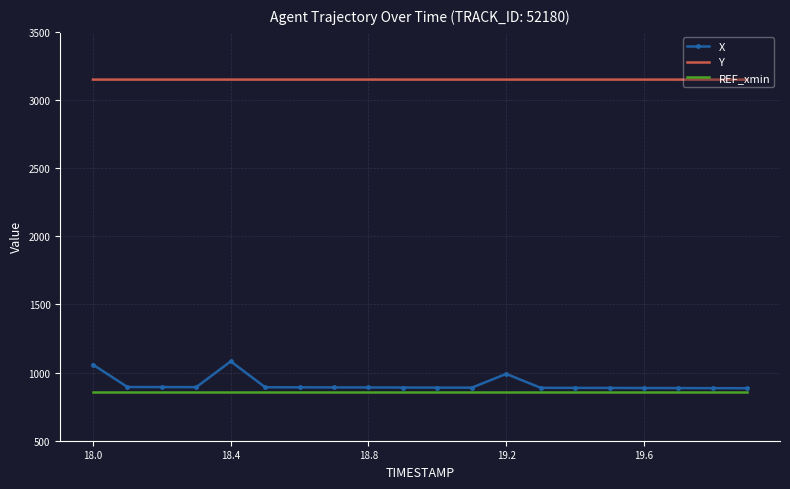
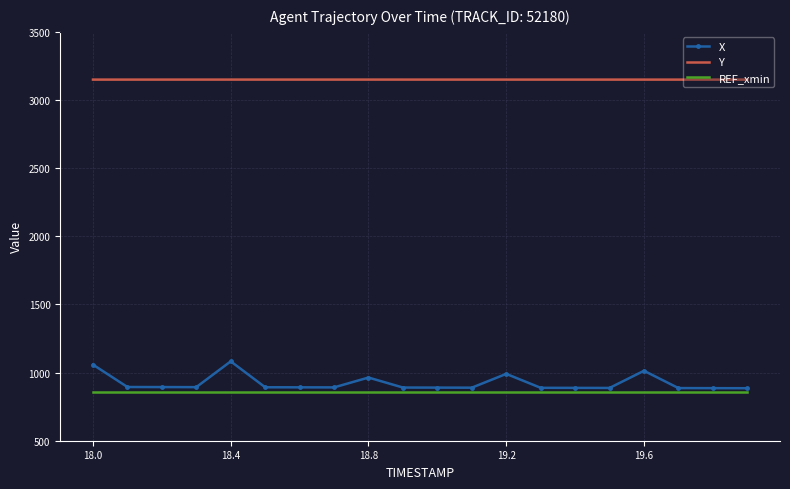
  {
    "X": {
      "18.0": 1060,
      "18.4": 1080,
-     "18.8": 890,
+     "18.8": 960,
      "19.2": 990,
-     "19.6": 890
+     "19.6": 1010
    },
    "Y": {
      "18.0": 3150,
      "18.4": 3150,
      "18.8": 3150,
      "19.2": 3150,
      "19.6": 3150
    },
    "REF_xmin": {
      "18.0": 860,
      "18.4": 860,
      "18.8": 860,
      "19.2": 860,
      "19.6": 860
    }
  }
